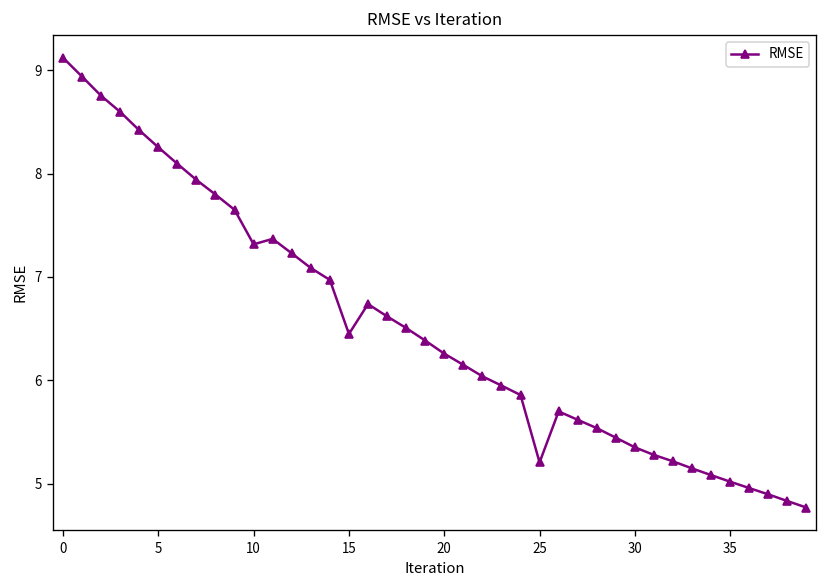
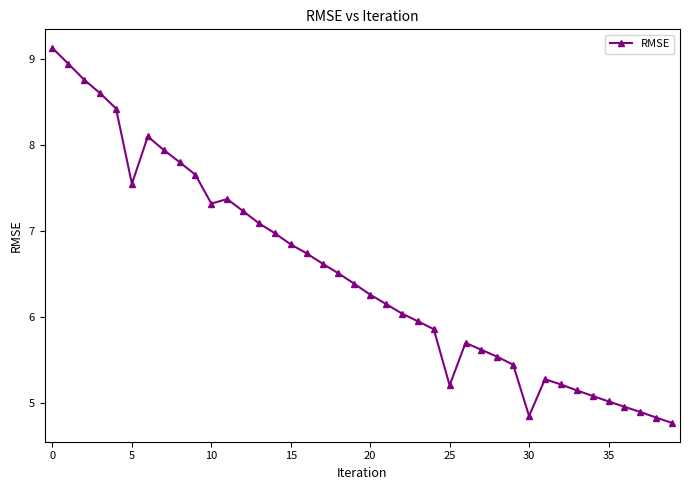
  {
    "0": 9.1,
-   "5": 8.3,
+   "5": 7.5,
    "10": 7.3,
-   "15": 6.4,
+   "15": 6.8,
    "20": 6.3,
    "25": 5.2,
-   "30": 5.4,
+   "30": 4.8,
    "35": 5.0
  }
